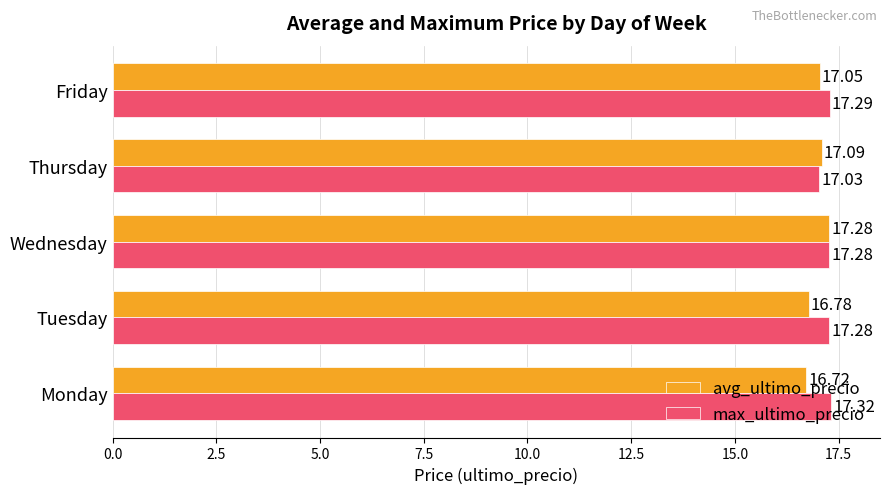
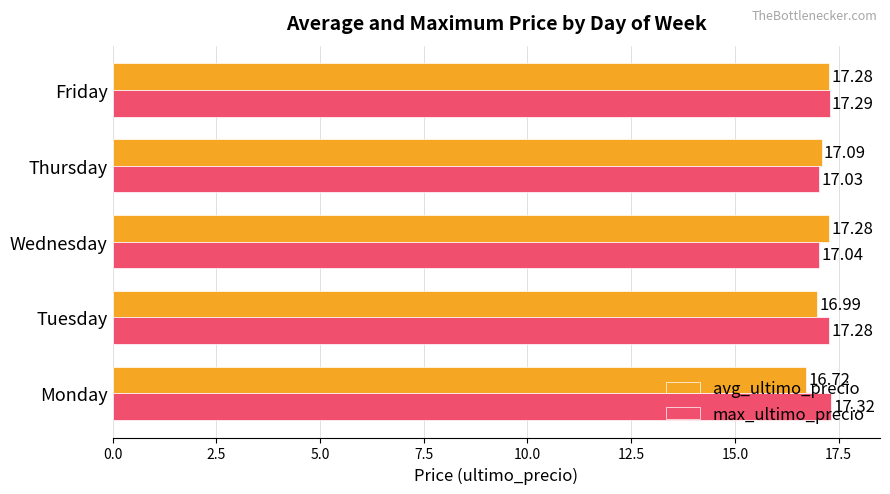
  {
    "avg_ultimo_precio": {
-     "Friday": 17.05,
+     "Friday": 17.28,
      "Thursday": 17.09,
      "Wednesday": 17.28,
-     "Tuesday": 16.78,
+     "Tuesday": 16.99,
      "Monday": 16.72
    },
    "max_ultimo_precio": {
      "Friday": 17.29,
      "Thursday": 17.03,
-     "Wednesday": 17.28,
+     "Wednesday": 17.04,
      "Tuesday": 17.28,
      "Monday": 17.32
    }
  }
